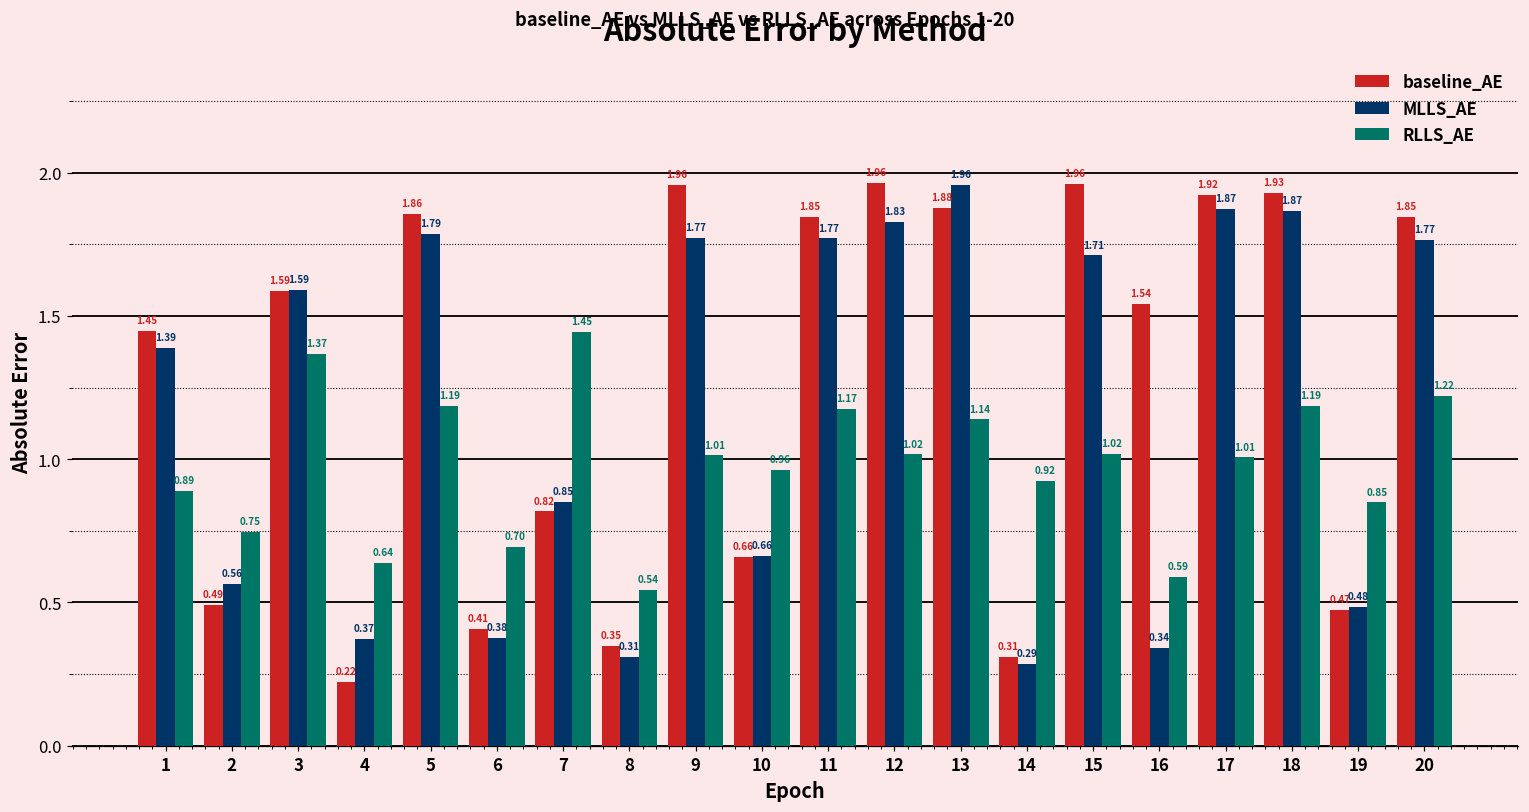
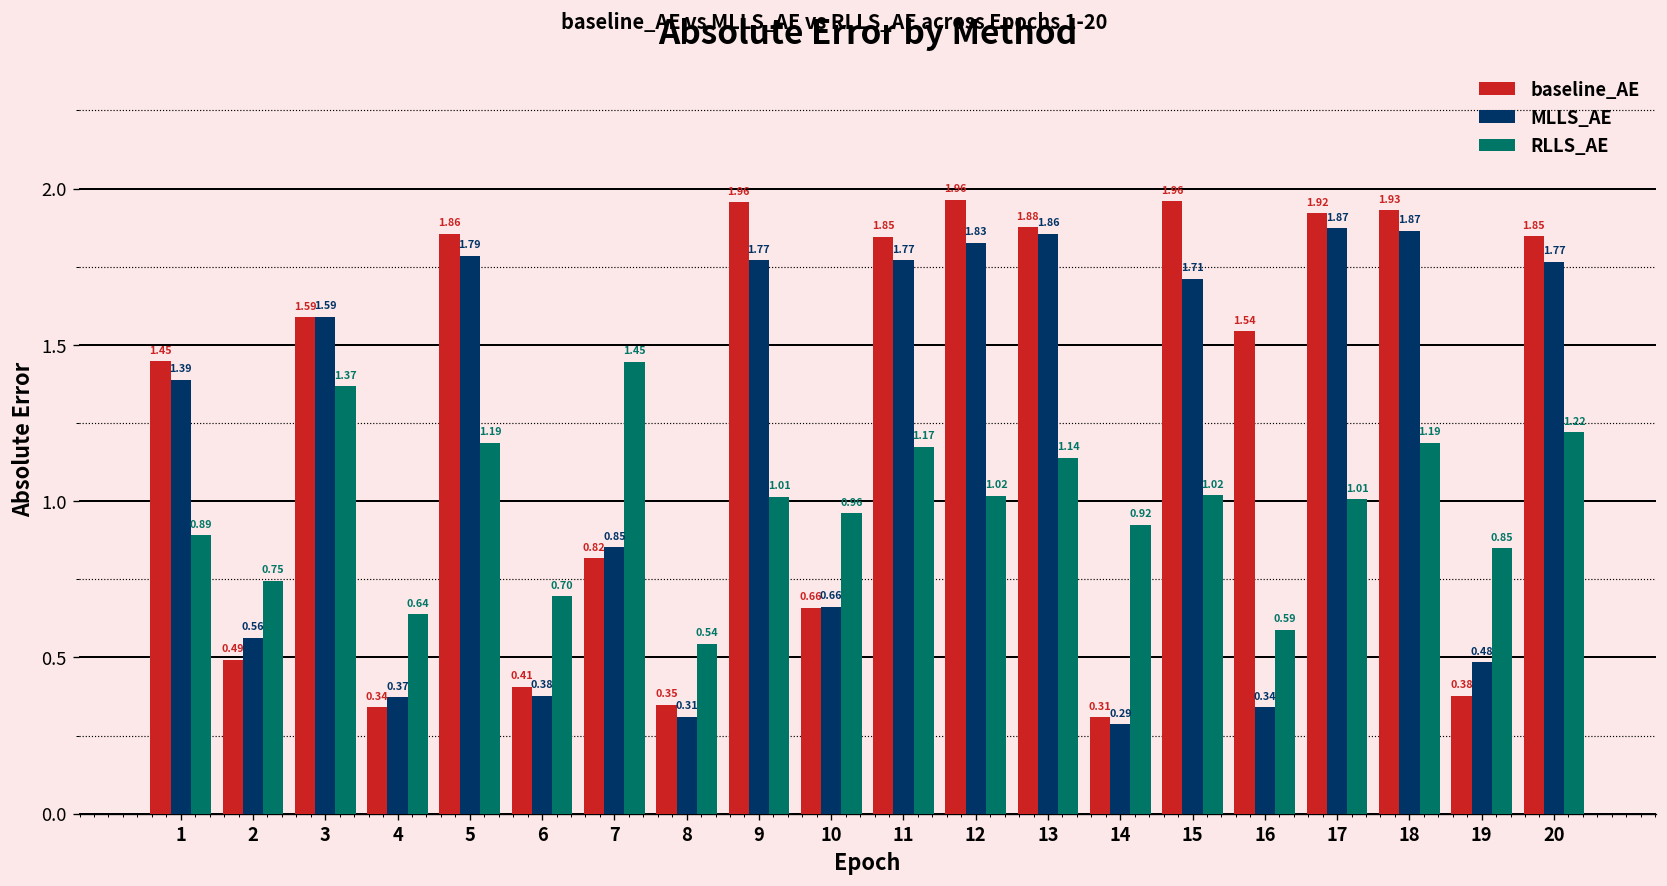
  {
    "baseline_AE": {
      "1": 1.45,
      "2": 0.49,
      "3": 1.59,
-     "4": 0.22,
+     "4": 0.34,
      "5": 1.86,
      "6": 0.41,
      "7": 0.82,
      "8": 0.35,
      "9": 1.96,
      "10": 0.66,
      "11": 1.85,
      "12": 1.96,
      "13": 1.88,
      "14": 0.31,
      "15": 1.96,
      "16": 1.54,
      "17": 1.92,
      "18": 1.93,
-     "19": 0.47,
+     "19": 0.38,
      "20": 1.85
    },
    "MLLS_AE": {
      "1": 1.39,
      "2": 0.56,
      "3": 1.59,
      "4": 0.37,
      "5": 1.79,
      "6": 0.38,
      "7": 0.85,
      "8": 0.31,
      "9": 1.77,
      "10": 0.66,
      "11": 1.77,
      "12": 1.83,
-     "13": 1.96,
+     "13": 1.86,
      "14": 0.29,
      "15": 1.71,
      "16": 0.34,
      "17": 1.87,
      "18": 1.87,
      "19": 0.48,
      "20": 1.77
    },
    "RLLS_AE": {
      "1": 0.89,
      "2": 0.75,
      "3": 1.37,
      "4": 0.64,
      "5": 1.19,
      "6": 0.70,
      "7": 1.45,
      "8": 0.54,
      "9": 1.01,
      "10": 0.96,
      "11": 1.17,
      "12": 1.02,
      "13": 1.14,
      "14": 0.92,
      "15": 1.02,
      "16": 0.59,
      "17": 1.01,
      "18": 1.19,
      "19": 0.85,
      "20": 1.22
    }
  }
